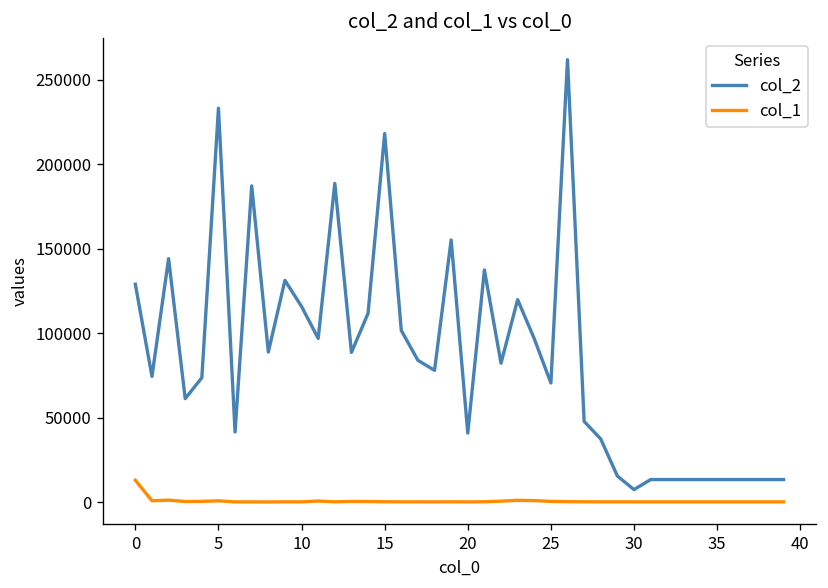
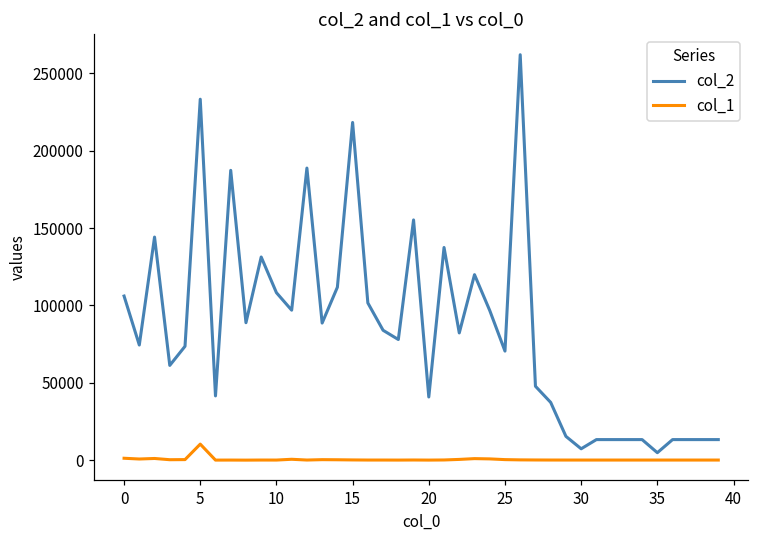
  {
    "col_2": {
-     "0": 129000,
+     "0": 106000,
      "5": 233000,
-     "10": 116000,
+     "10": 108000,
      "15": 218000,
      "20": 41000,
      "25": 71000,
      "30": 8000,
-     "35": 13000
+     "35": 5000
    },
    "col_1": {
-     "0": 13000,
-     "5": 1000,
+     "0": 1000,
+     "5": 11000,
      "10": 0,
      "15": 0,
      "20": 0,
      "25": 1000,
      "30": 0,
      "35": 0
    }
  }
